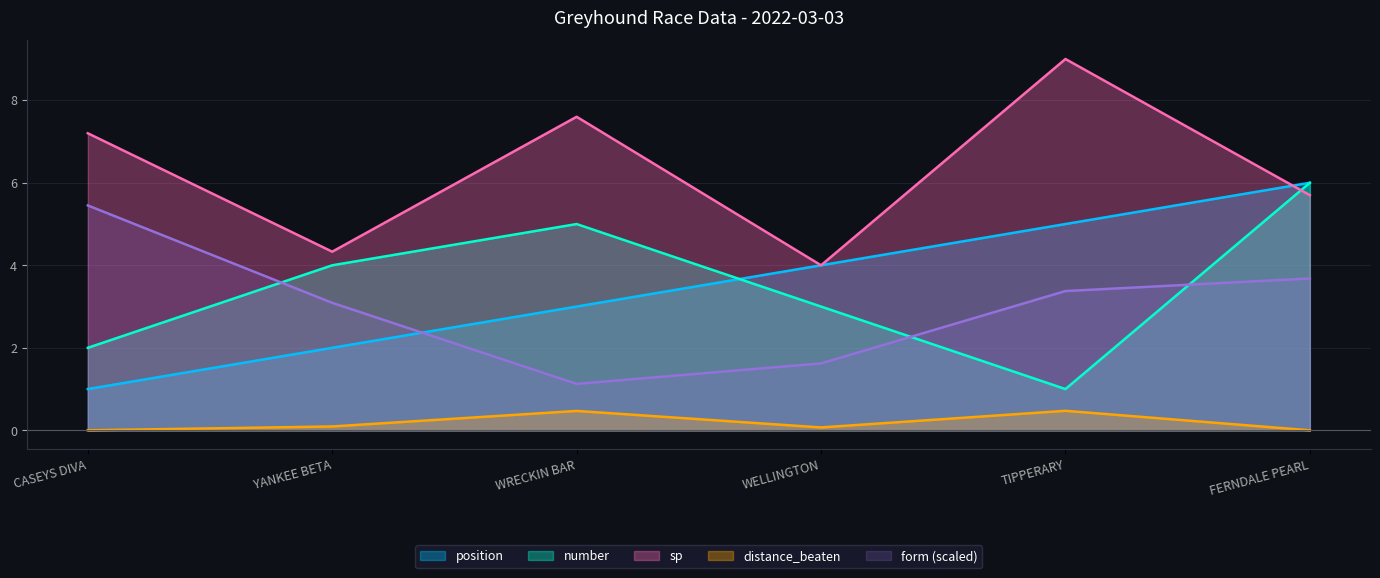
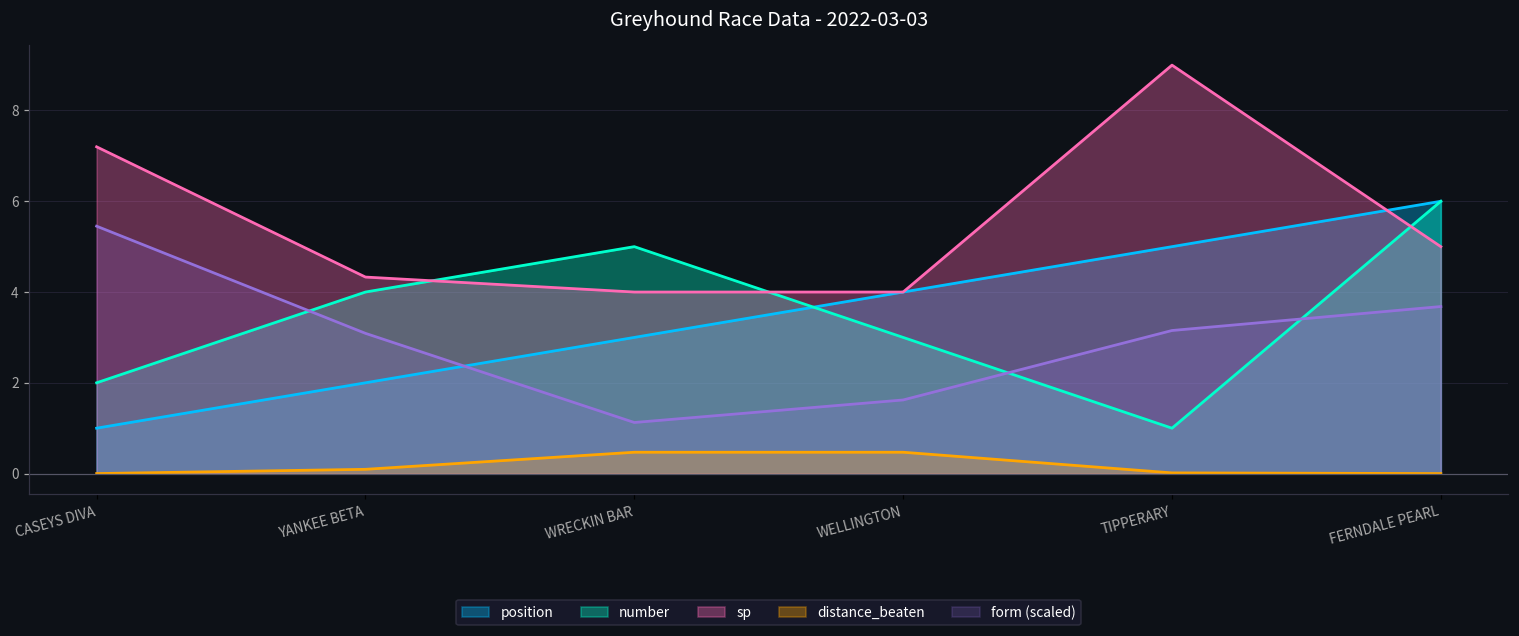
  {
    "sp": {
      "CASEYS DIVA": 7.2,
      "YANKEE BETA": 4.3,
-     "WRECKIN BAR": 7.6,
+     "WRECKIN BAR": 4.0,
      "TIPPERARY": 9.0,
-     "FERNDALE PEARL": 5.7
+     "FERNDALE PEARL": 5.0
    },
    "distance_beaten": {
      "CASEYS DIVA": 0.0,
      "YANKEE BETA": 0.1,
      "WRECKIN BAR": 0.5,
-     "WELLINGTON": 0.1,
-     "TIPPERARY": 0.5,
+     "WELLINGTON": 0.5,
+     "TIPPERARY": 0.0,
      "FERNDALE PEARL": 0.0
    },
    "form (scaled)": {
      "CASEYS DIVA": 5.5,
      "YANKEE BETA": 3.1,
      "WRECKIN BAR": 1.1,
      "WELLINGTON": 1.6,
-     "TIPPERARY": 3.4,
+     "TIPPERARY": 3.2,
      "FERNDALE PEARL": 3.7
    }
  }
